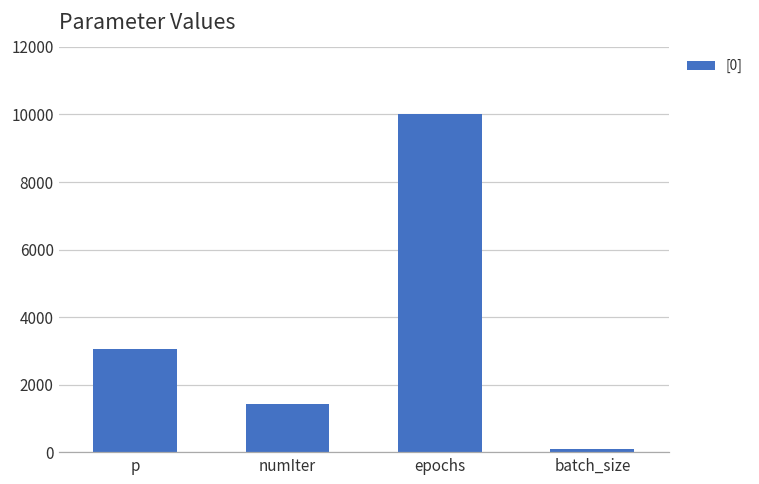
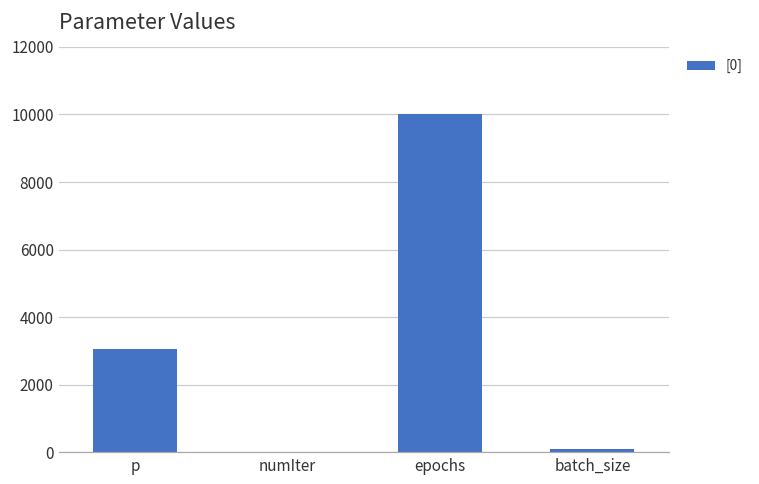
  {
    "p": 3100,
-   "numIter": 1400,
+   "numIter": 0,
    "epochs": 10000,
    "batch_size": 100
  }
